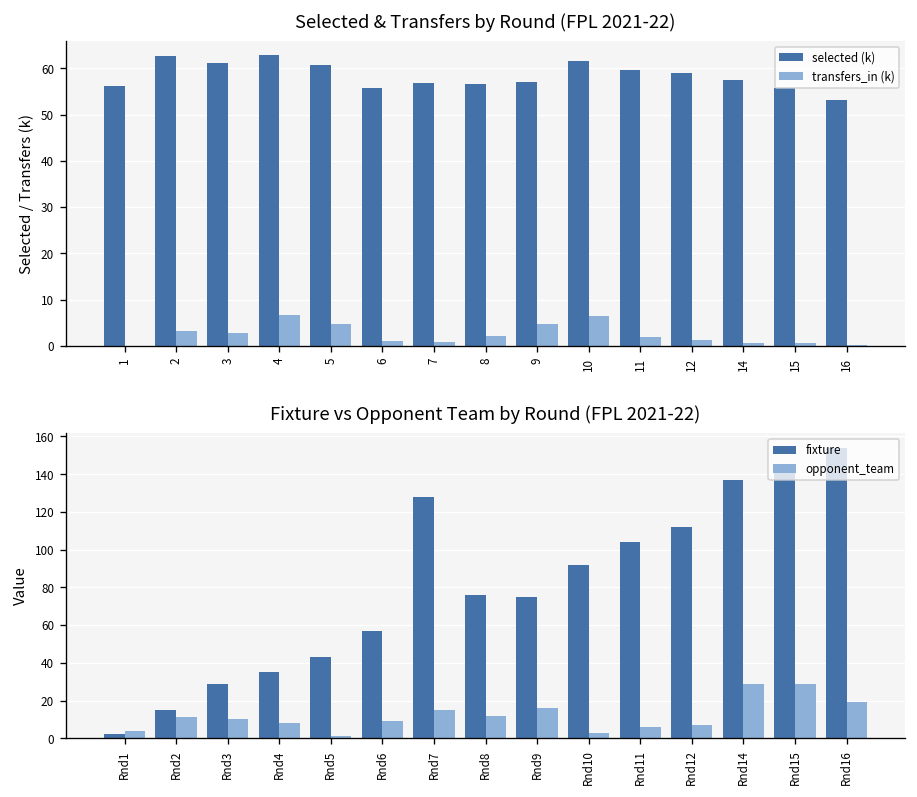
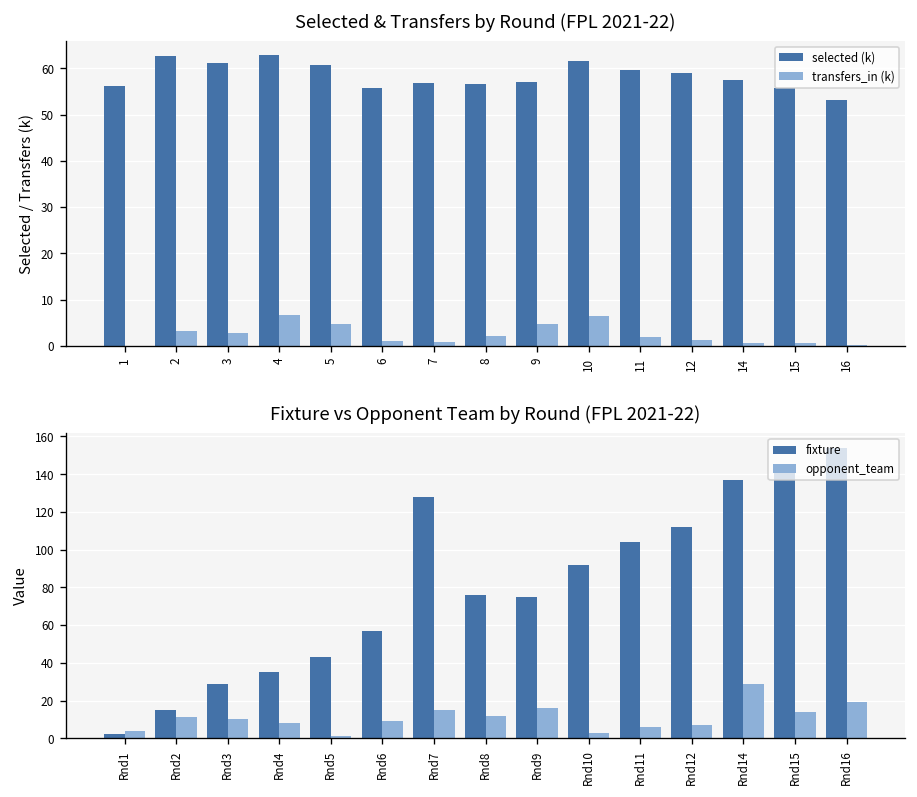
  {
    "Selected & Transfers by Round (FPL 2021-22)": {
      "selected (k)": {
        "1": 56,
        "2": 63,
        "3": 61,
        "4": 63,
        "5": 61,
        "6": 56,
        "7": 57,
        "8": 57,
        "9": 57,
        "10": 62,
        "11": 60,
        "12": 59,
        "14": 58,
        "16": 53
      },
      "transfers_in (k)": {
        "1": 0,
        "2": 3,
        "3": 3,
        "4": 7,
        "5": 5,
        "6": 1,
        "7": 1,
        "8": 2,
        "9": 5,
        "10": 6,
        "11": 2,
        "12": 1,
        "15": 1
      }
    },
    "Fixture vs Opponent Team by Round (FPL 2021-22)": {
      "fixture": {
        "Rnd1": 2,
        "Rnd2": 15,
        "Rnd3": 29,
        "Rnd4": 35,
        "Rnd5": 43,
        "Rnd6": 57,
        "Rnd7": 128,
        "Rnd8": 76,
        "Rnd9": 75,
        "Rnd10": 92,
        "Rnd11": 104,
        "Rnd12": 112,
        "Rnd14": 137
      },
      "opponent_team": {
        "Rnd1": 4,
        "Rnd2": 11,
        "Rnd3": 10,
        "Rnd4": 8,
        "Rnd6": 9,
        "Rnd7": 15,
        "Rnd8": 12,
        "Rnd9": 16,
        "Rnd10": 3,
        "Rnd11": 6,
        "Rnd12": 7,
        "Rnd14": 29,
-       "Rnd15": 29,
+       "Rnd15": 14,
        "Rnd16": 19
      }
    }
  }
